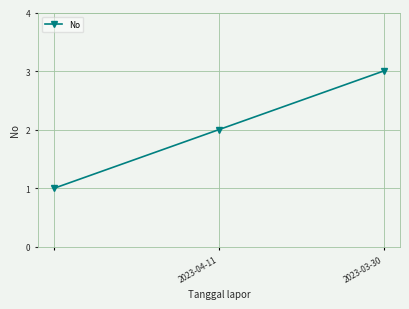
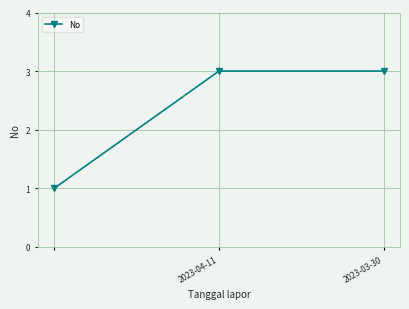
  {
-   "2023-04-11": 2,
+   "2023-04-11": 3,
    "2023-03-30": 3
  }
